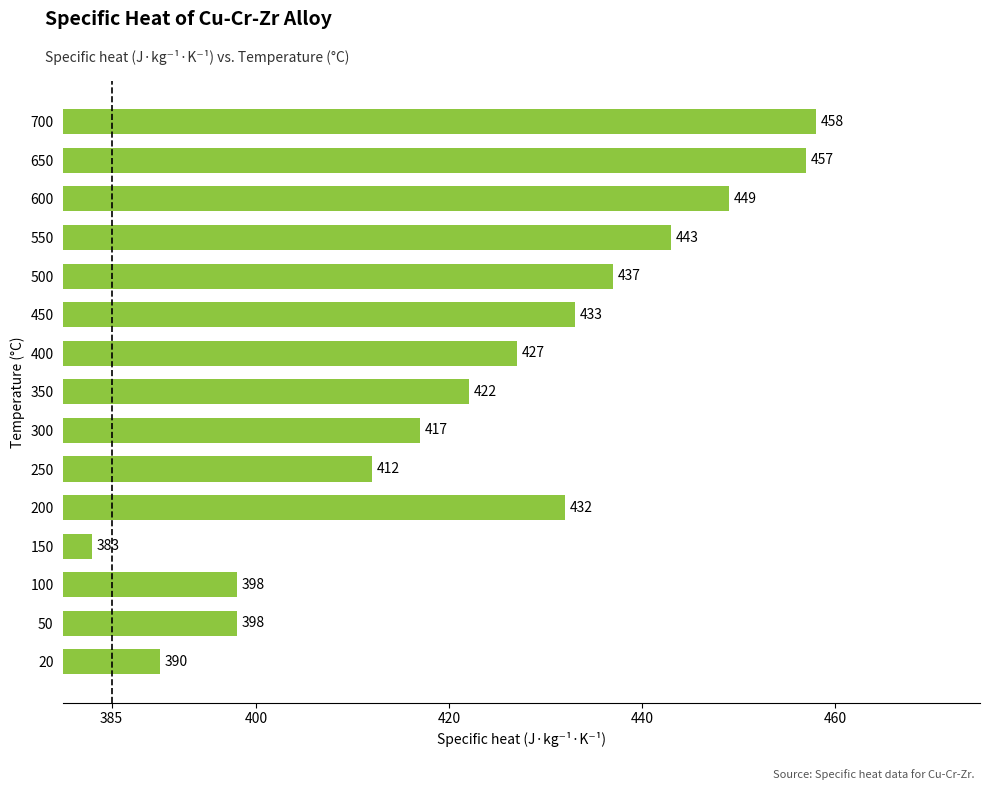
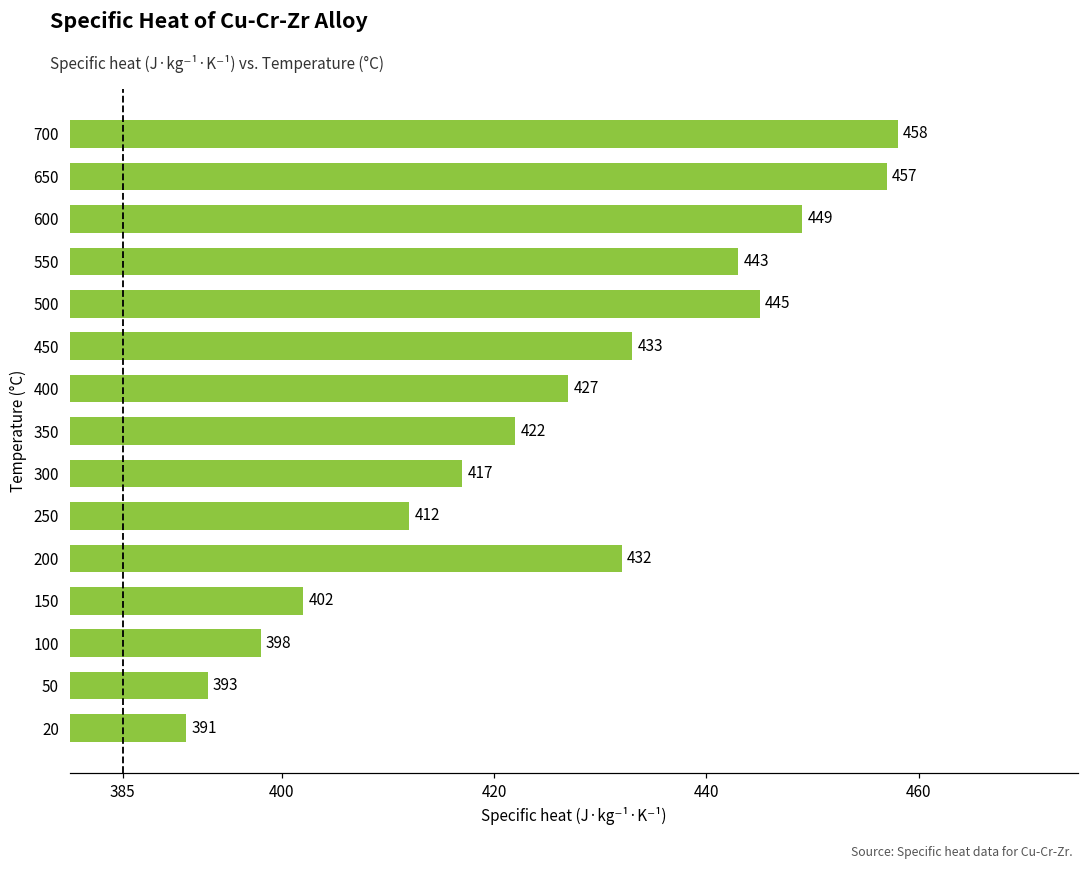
  {
    "700": 458,
    "650": 457,
    "600": 449,
    "550": 443,
-   "500": 437,
+   "500": 445,
    "450": 433,
    "400": 427,
    "350": 422,
    "300": 417,
    "250": 412,
    "200": 432,
-   "150": 383,
+   "150": 402,
    "100": 398,
-   "50": 398,
-   "20": 390
+   "50": 393,
+   "20": 391
  }
